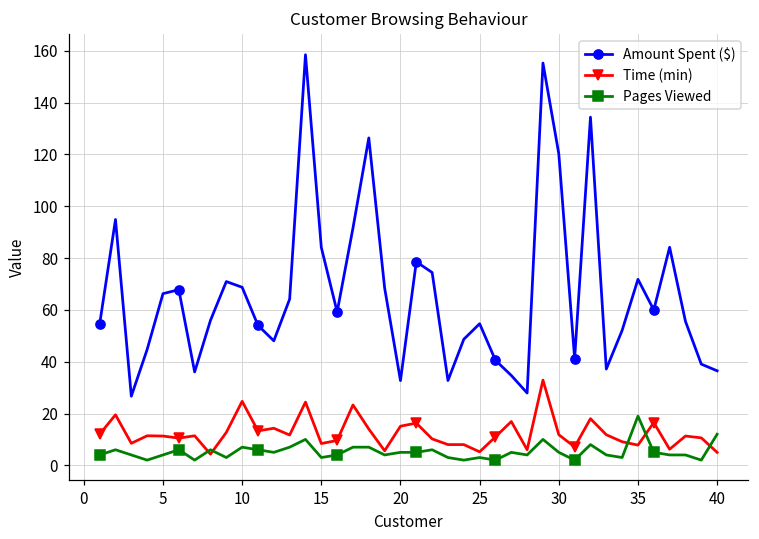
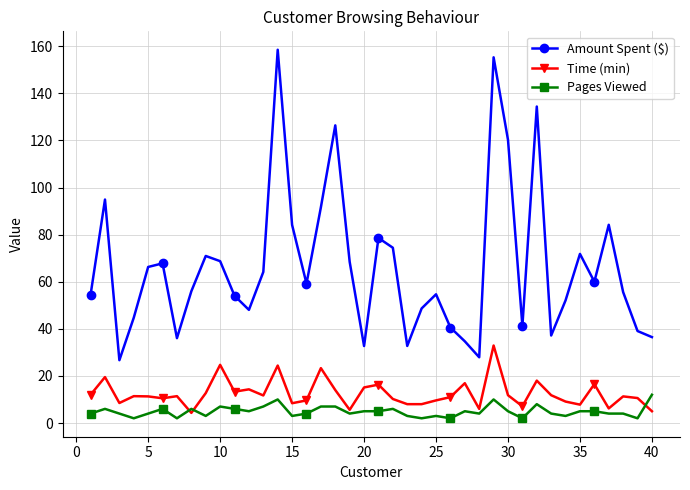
  {
    "Amount Spent ($)": {
      "5": 66,
      "10": 69,
      "15": 84,
      "20": 33,
      "25": 55,
      "30": 120,
      "35": 72,
      "40": 36
    },
    "Time (min)": {
      "5": 11,
      "10": 25,
      "15": 8,
      "20": 15,
-     "25": 5,
+     "25": 10,
      "30": 12,
      "35": 8,
      "40": 5
    },
    "Pages Viewed": {
      "5": 4,
      "10": 7,
      "15": 3,
      "20": 5,
      "25": 3,
      "30": 5,
-     "35": 19,
+     "35": 5,
      "40": 12
    }
  }
